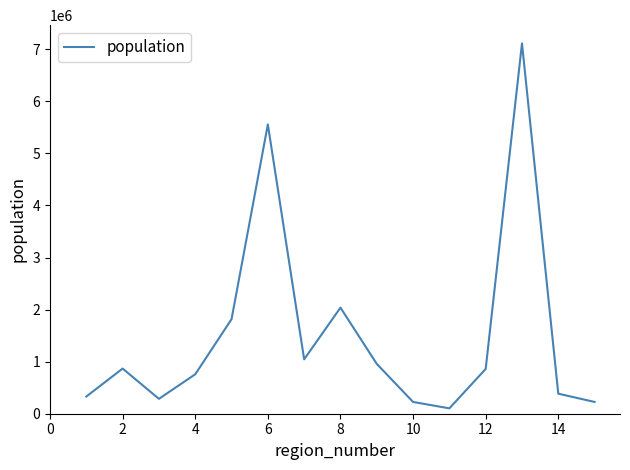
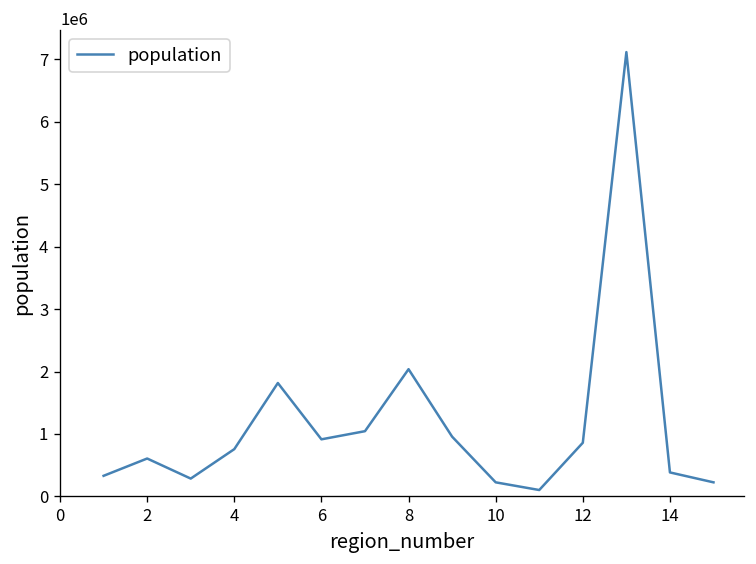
  {
-   "2": 900000,
+   "2": 600000,
    "4": 800000,
-   "6": 5600000,
+   "6": 900000,
    "8": 2000000,
    "10": 200000,
    "12": 900000,
    "14": 400000
  }
